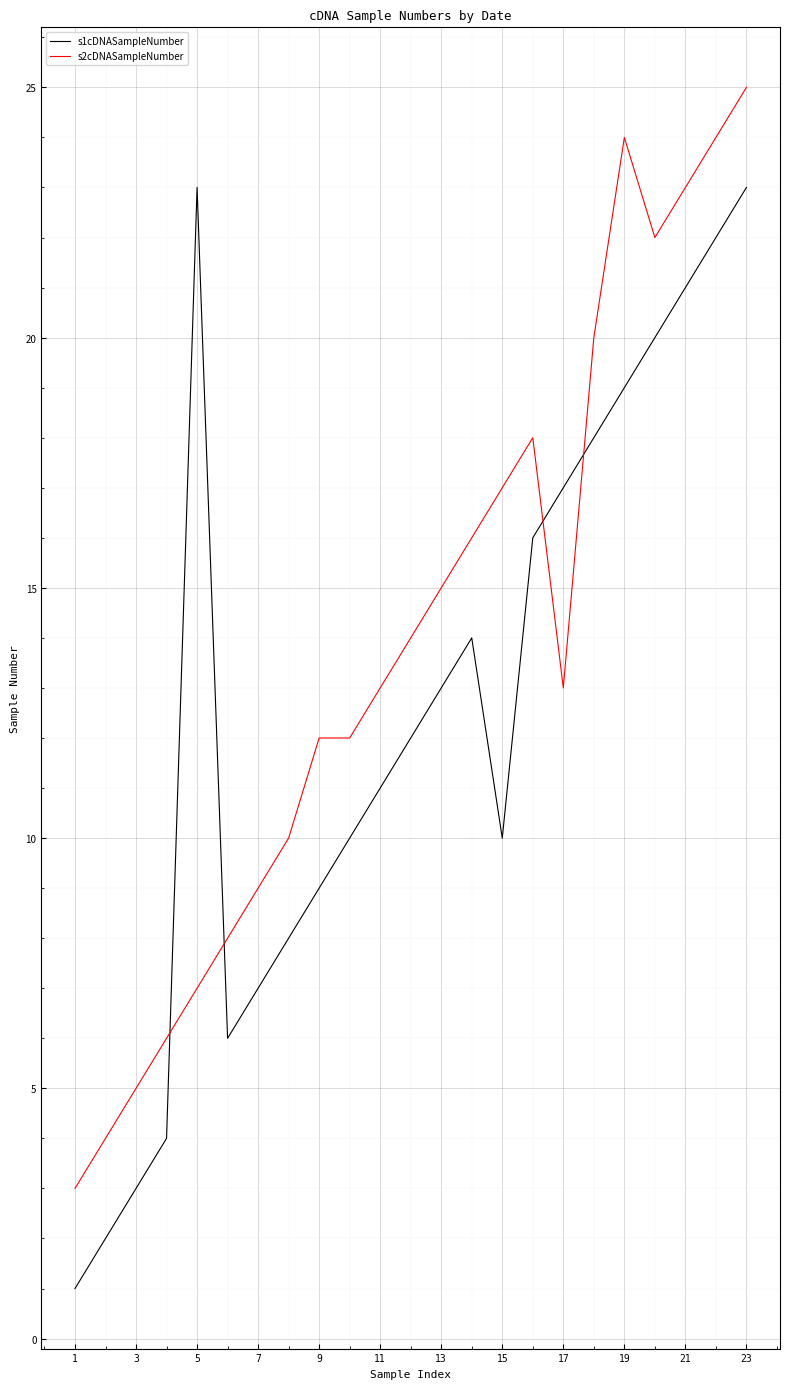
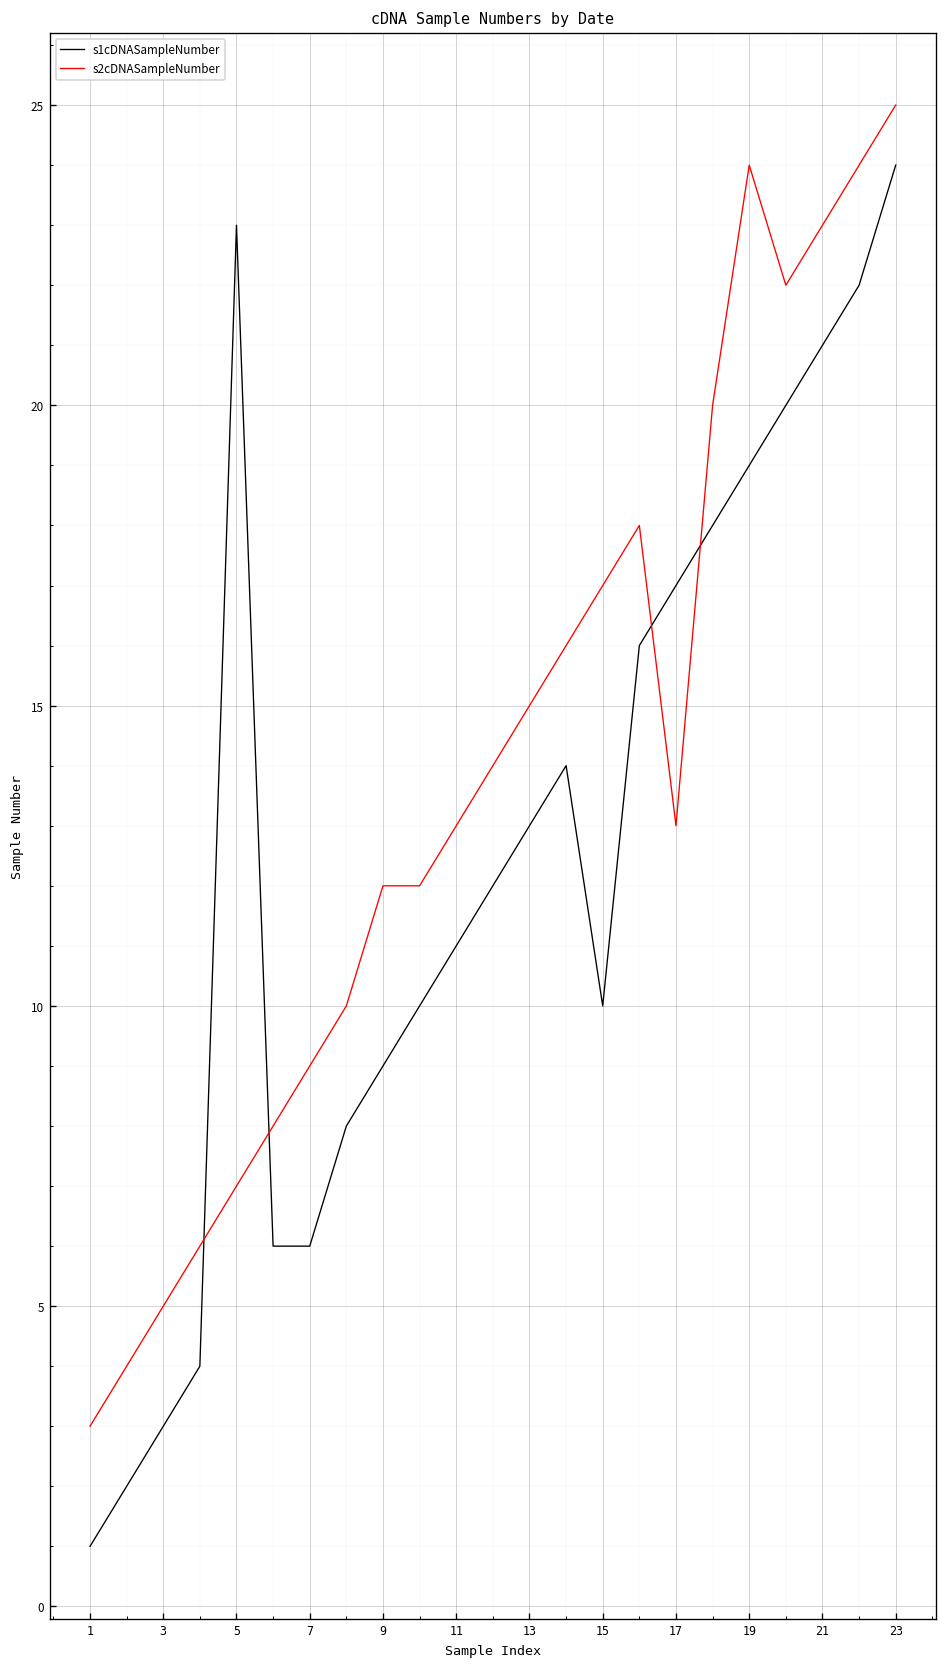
  {
    "s1cDNASampleNumber": {
      "1": 1,
      "3": 3,
      "5": 23,
-     "7": 7,
+     "7": 6,
      "9": 9,
      "11": 11,
      "13": 13,
      "15": 10,
      "17": 17,
      "19": 19,
      "21": 21,
-     "23": 23
+     "23": 24
    },
    "s2cDNASampleNumber": {
      "1": 3,
      "3": 5,
      "5": 7,
      "7": 9,
      "9": 12,
      "11": 13,
      "13": 15,
      "15": 17,
      "17": 13,
      "19": 24,
      "21": 23,
      "23": 25
    }
  }
